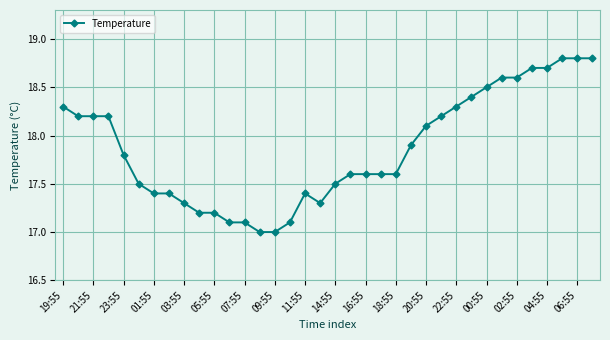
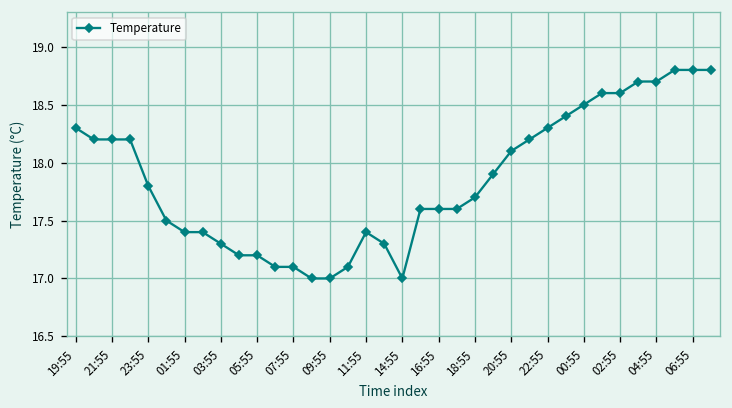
  {
    "09:55": 17.0,
    "11:55": 17.4,
-   "14:55": 17.5,
+   "14:55": 17.0,
    "16:55": 17.6,
-   "18:55": 17.6
+   "18:55": 17.7
  }
